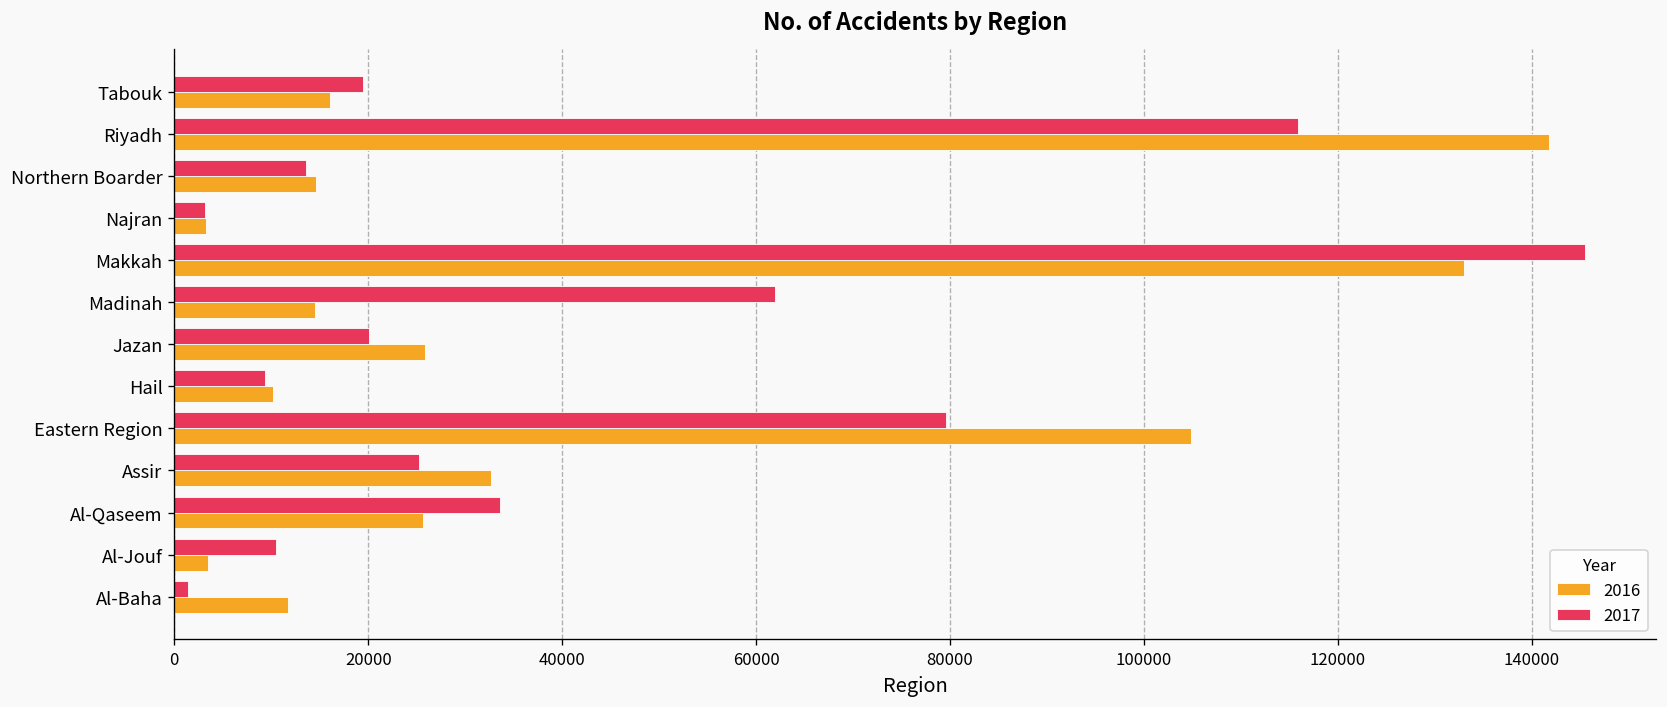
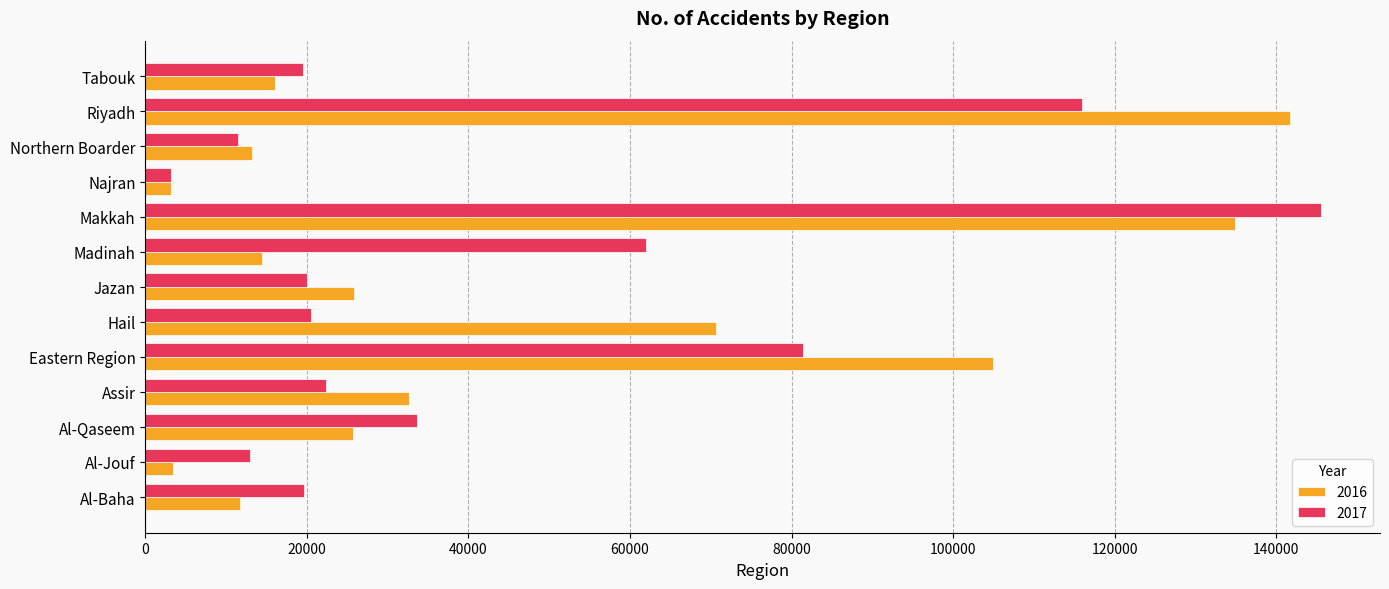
  {
    "2016": {
      "Tabouk": 16000,
      "Riyadh": 142000,
-     "Northern Boarder": 15000,
+     "Northern Boarder": 13000,
      "Najran": 3000,
-     "Makkah": 133000,
+     "Makkah": 135000,
      "Madinah": 14000,
      "Jazan": 26000,
-     "Hail": 10000,
+     "Hail": 71000,
      "Eastern Region": 105000,
      "Assir": 33000,
      "Al-Qaseem": 26000,
      "Al-Jouf": 3000,
      "Al-Baha": 12000
    },
    "2017": {
      "Tabouk": 19000,
      "Riyadh": 116000,
-     "Northern Boarder": 14000,
+     "Northern Boarder": 12000,
      "Najran": 3000,
      "Makkah": 146000,
      "Madinah": 62000,
      "Jazan": 20000,
-     "Hail": 9000,
-     "Eastern Region": 80000,
-     "Assir": 25000,
+     "Hail": 21000,
+     "Eastern Region": 81000,
+     "Assir": 22000,
      "Al-Qaseem": 34000,
-     "Al-Jouf": 10000,
-     "Al-Baha": 1000
+     "Al-Jouf": 13000,
+     "Al-Baha": 20000
    }
  }
